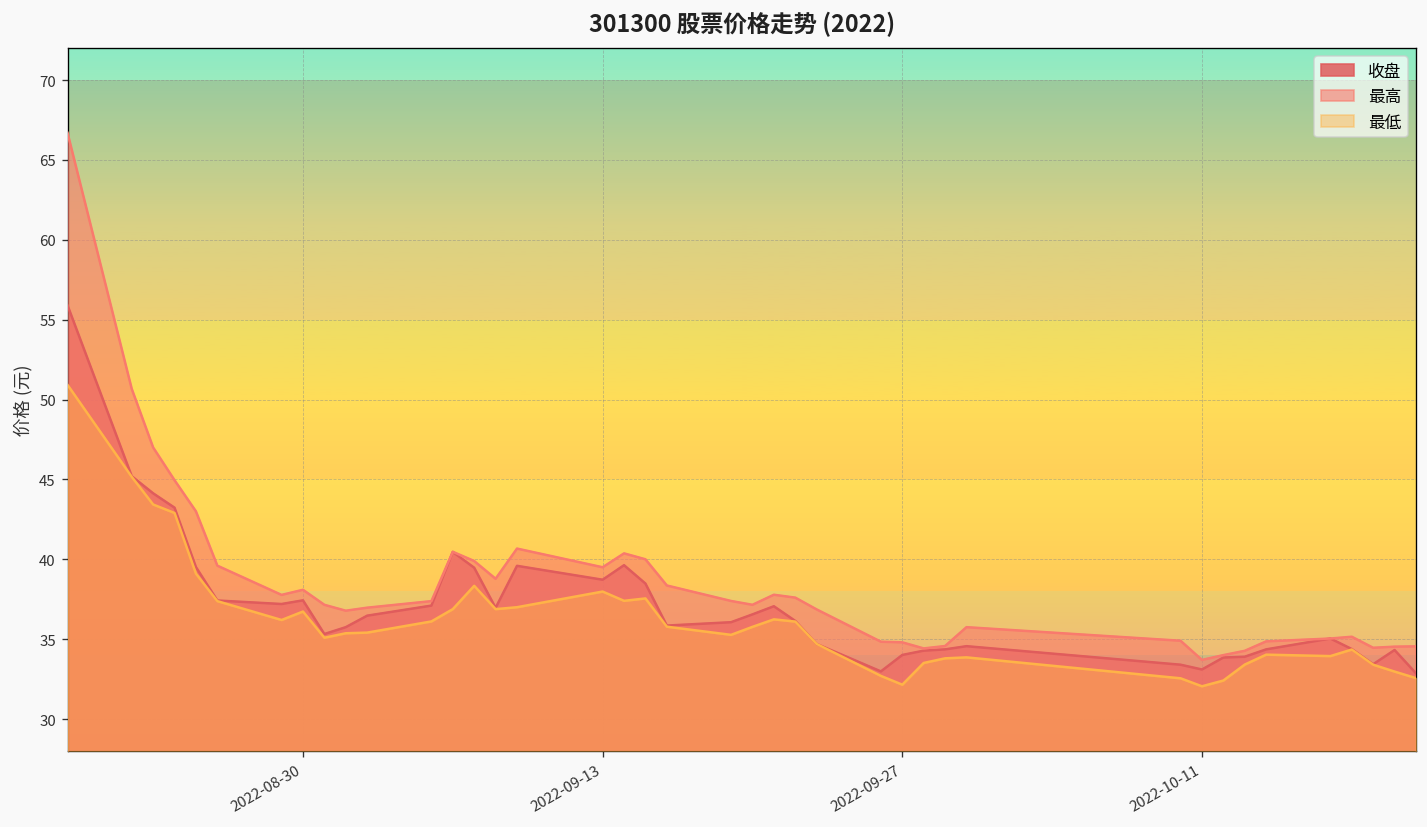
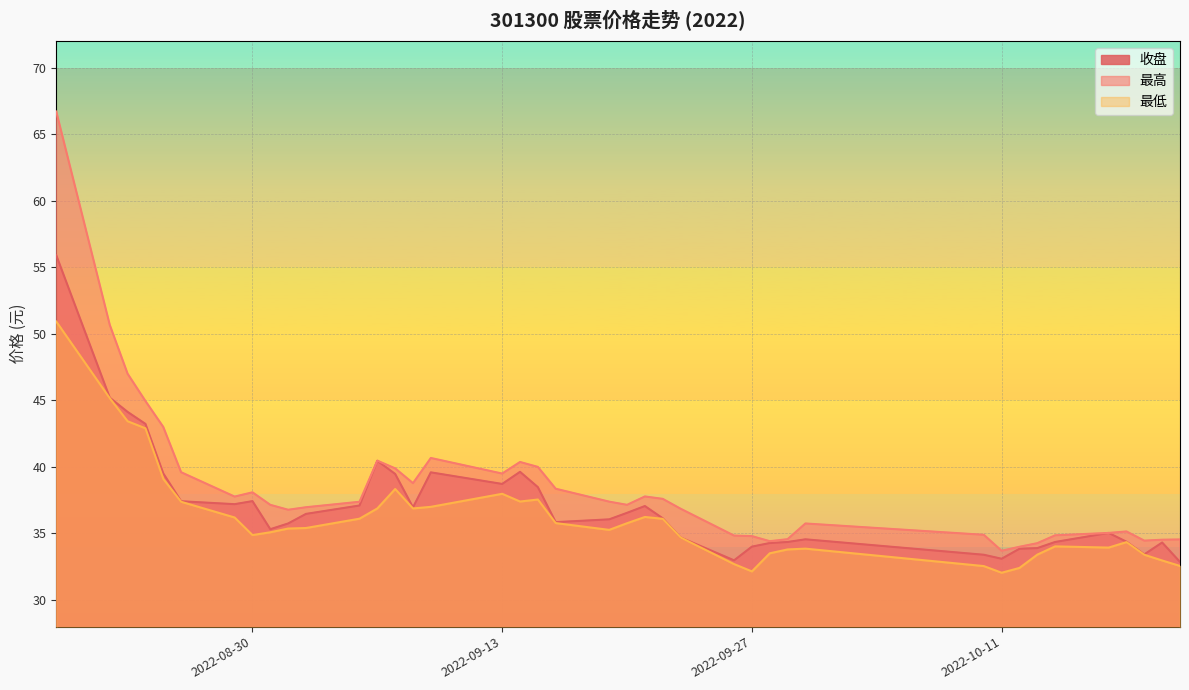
  {
    "最低": {
-     "2022-08-30": 36.7,
+     "2022-08-30": 34.9,
      "2022-09-13": 38.0,
      "2022-09-27": 32.2,
      "2022-10-11": 32.1
    }
  }
